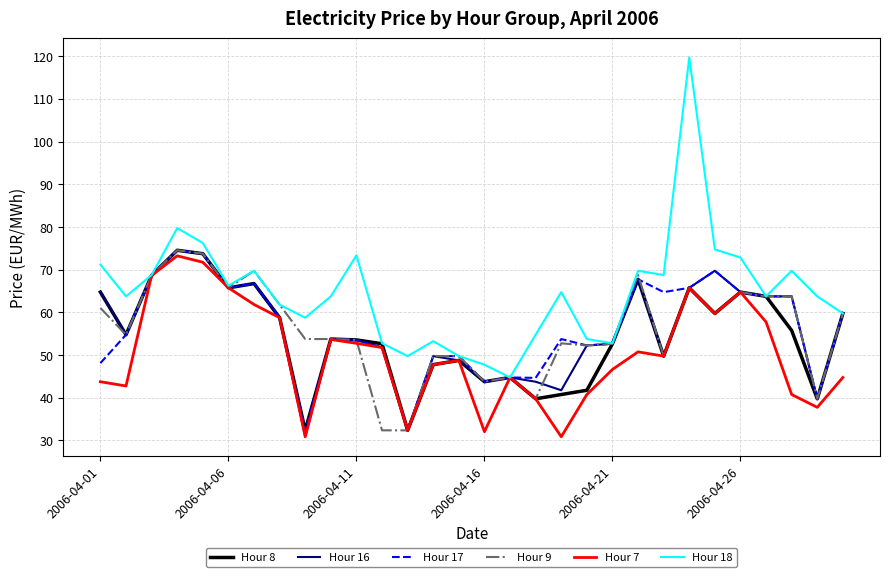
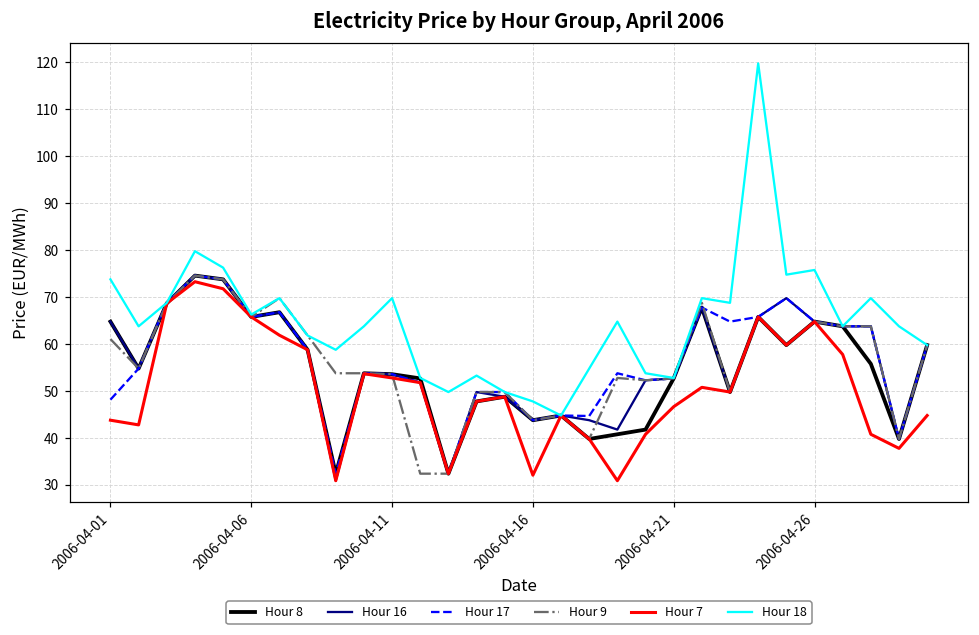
  {
    "Hour 17": {
      "2006-04-01": 48
    },
    "Hour 9": {
      "2006-04-01": 61
    },
    "Hour 7": {
      "2006-04-01": 44,
      "2006-04-11": 53,
      "2006-04-16": 32,
      "2006-04-21": 47
    },
    "Hour 18": {
-     "2006-04-01": 71,
-     "2006-04-11": 73,
+     "2006-04-01": 74,
+     "2006-04-11": 70,
      "2006-04-16": 48,
-     "2006-04-26": 73
+     "2006-04-26": 76
    }
  }
